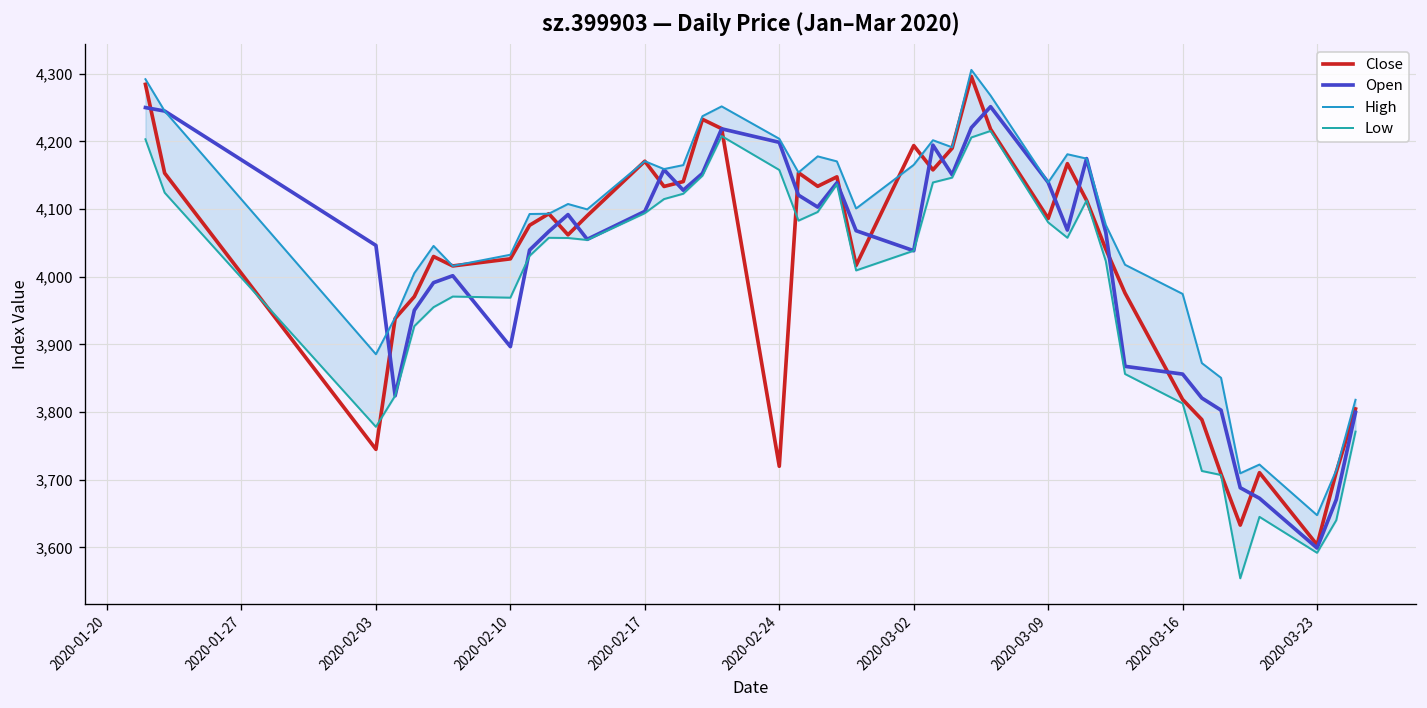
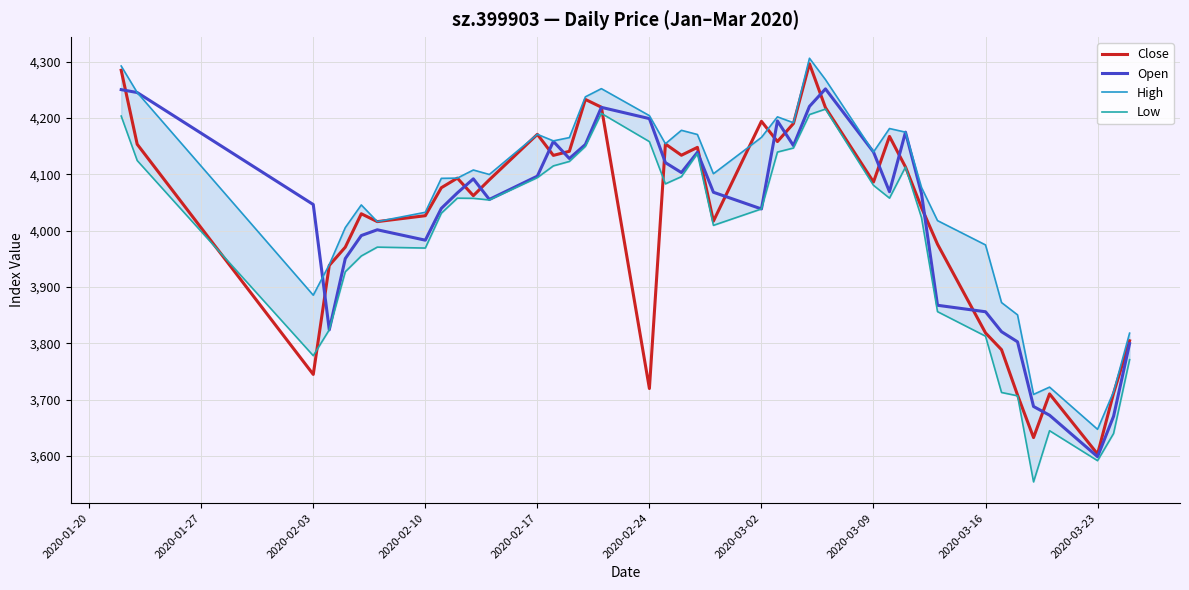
  {
    "Close": {
      "2020-02-03": "3,740",
      "2020-02-10": "4,030",
      "2020-02-24": "3,720",
      "2020-03-02": "4,190",
      "2020-03-09": "4,090",
      "2020-03-16": "3,820",
      "2020-03-23": "3,600"
    },
    "Open": {
      "2020-02-03": "4,050",
-     "2020-02-10": "3,900",
+     "2020-02-10": "3,980",
      "2020-02-24": "4,200",
      "2020-03-16": "3,860",
      "2020-03-23": "3,600"
    }
  }
